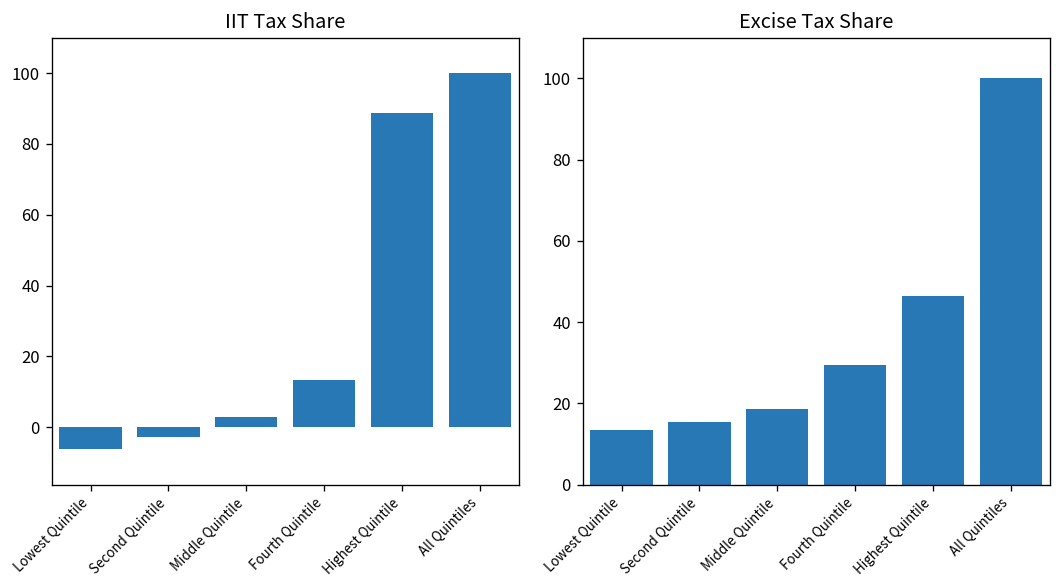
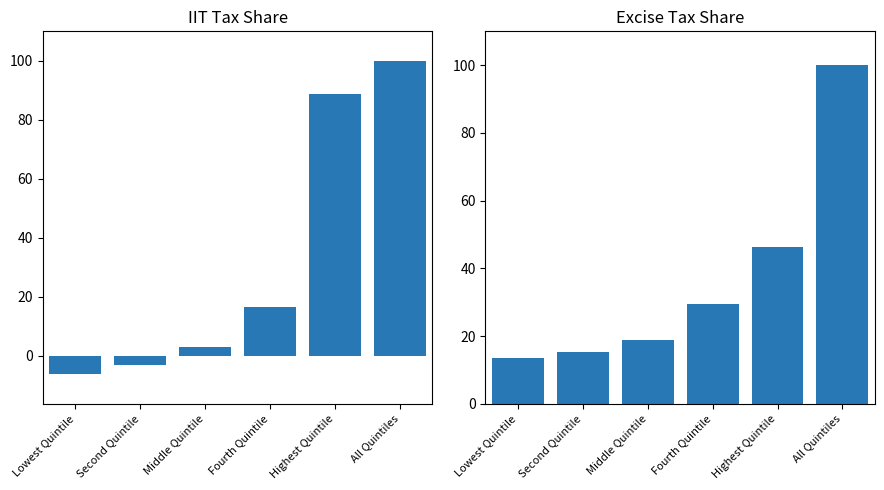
  {
    "IIT Tax Share": {
      "Lowest Quintile": -6,
      "Second Quintile": -3,
      "Middle Quintile": 3,
-     "Fourth Quintile": 13,
+     "Fourth Quintile": 17,
      "Highest Quintile": 89,
      "All Quintiles": 100
    },
    "Excise Tax Share": {
      "Lowest Quintile": 13,
      "Second Quintile": 15,
      "Middle Quintile": 19,
      "Fourth Quintile": 30,
      "Highest Quintile": 46,
      "All Quintiles": 100
    }
  }
